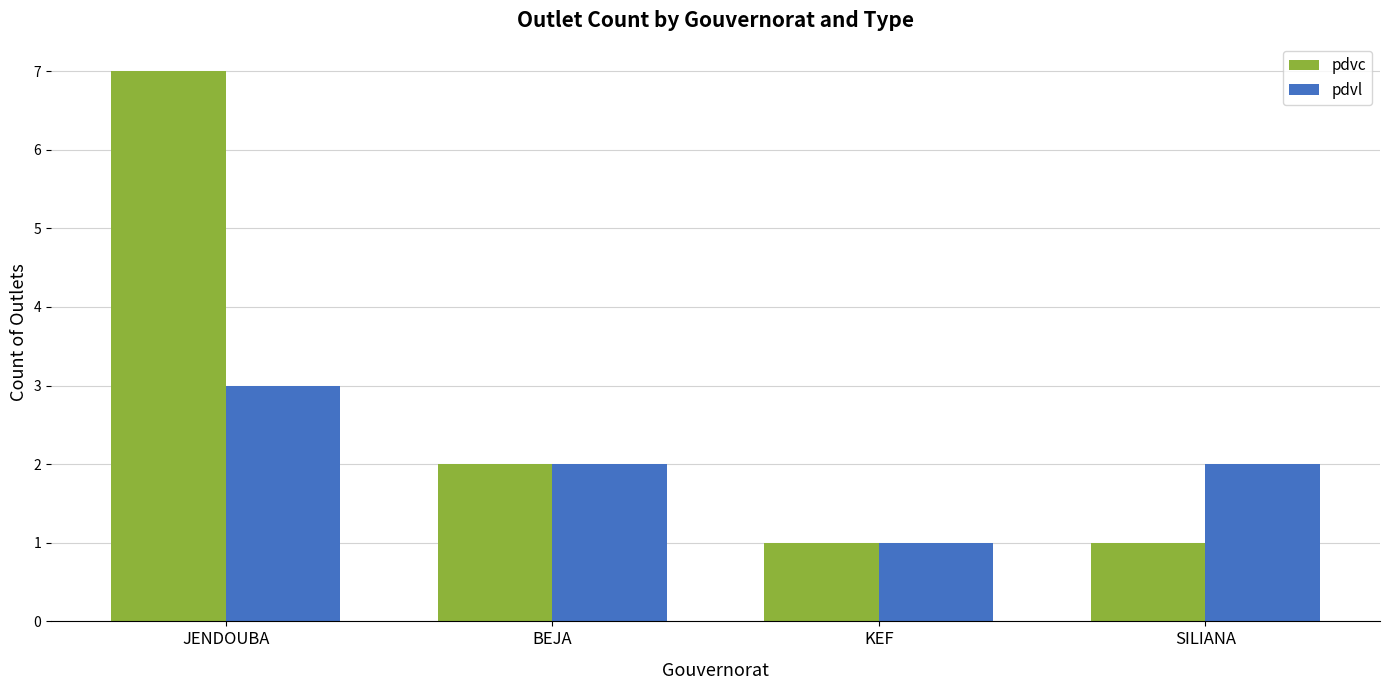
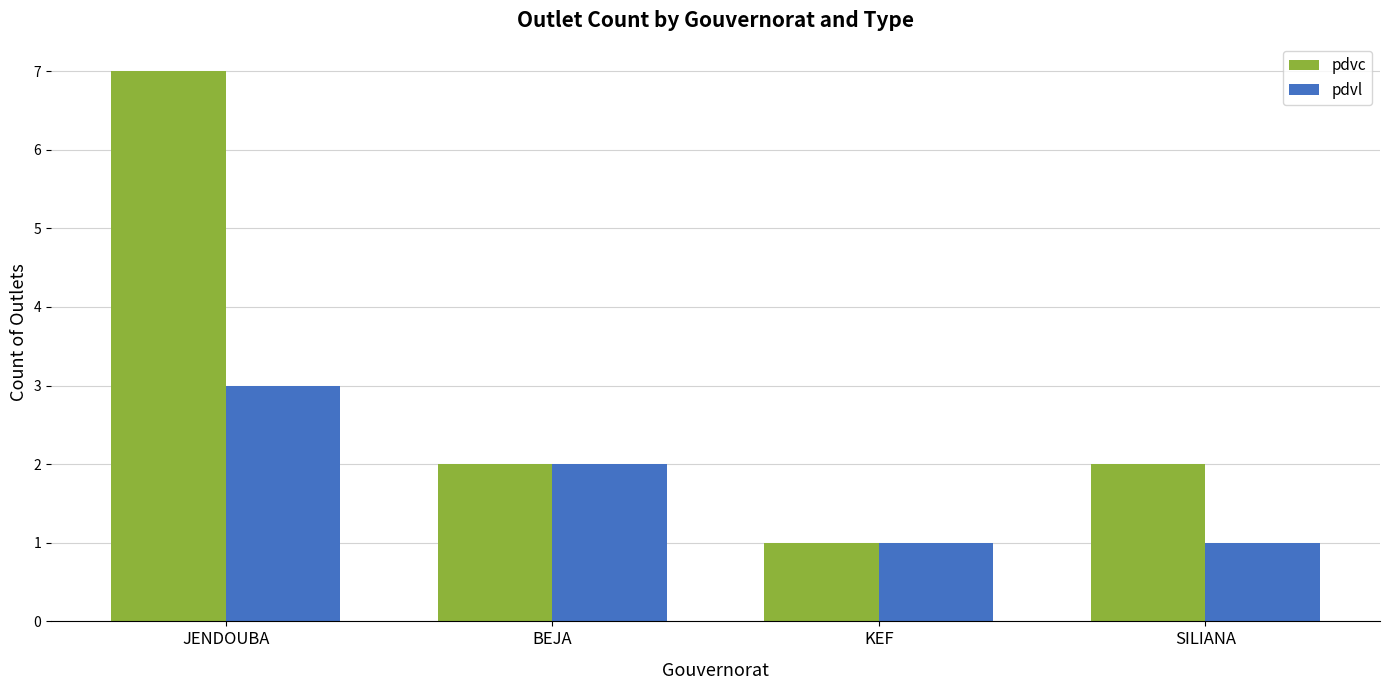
  {
    "pdvc": {
      "JENDOUBA": 7,
      "BEJA": 2,
      "KEF": 1,
-     "SILIANA": 1
+     "SILIANA": 2
    },
    "pdvl": {
      "JENDOUBA": 3,
      "BEJA": 2,
      "KEF": 1,
-     "SILIANA": 2
+     "SILIANA": 1
    }
  }
